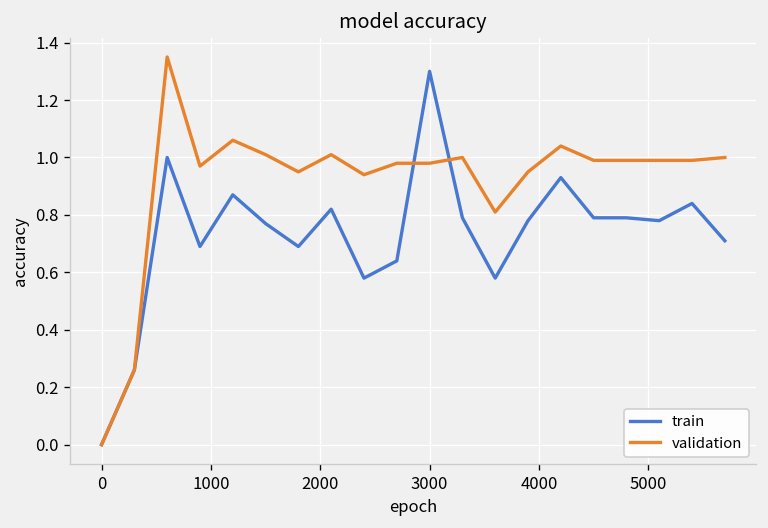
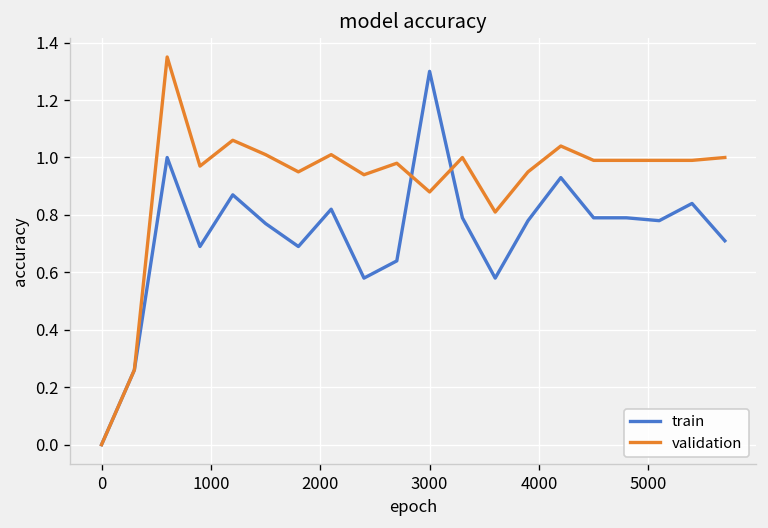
  {
    "train": {
      "3000": 1.30
    },
    "validation": {
-     "3000": 0.98
+     "3000": 0.88
    }
  }
